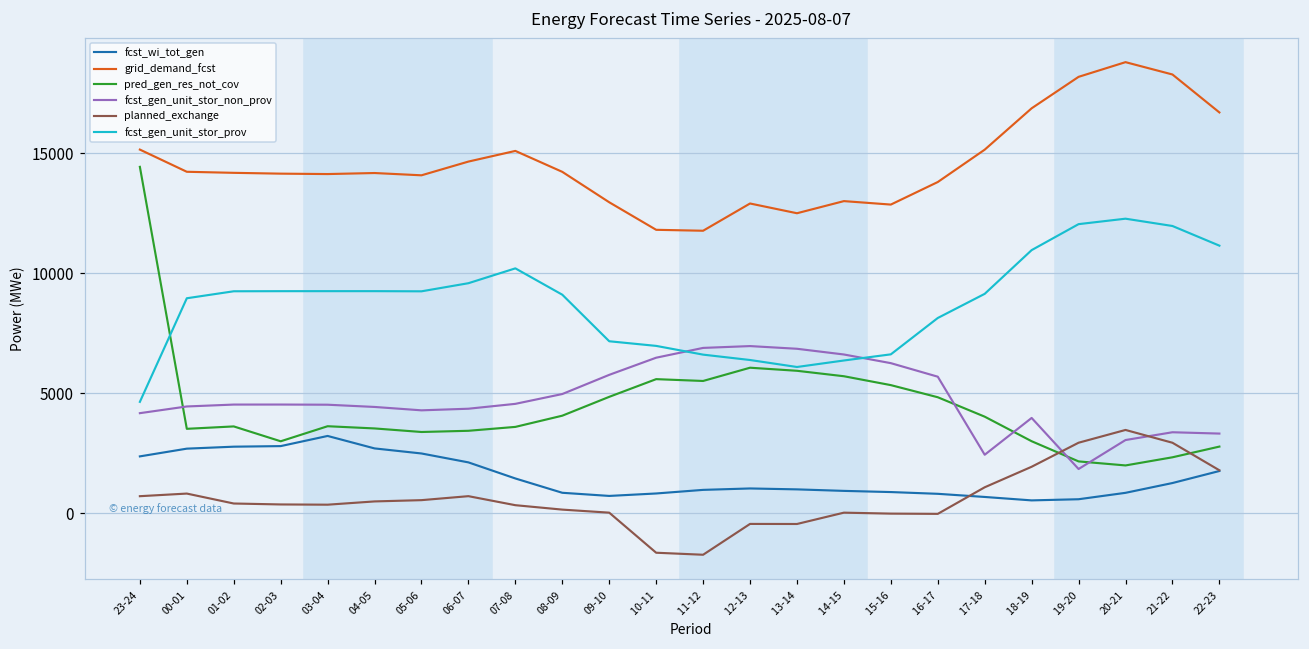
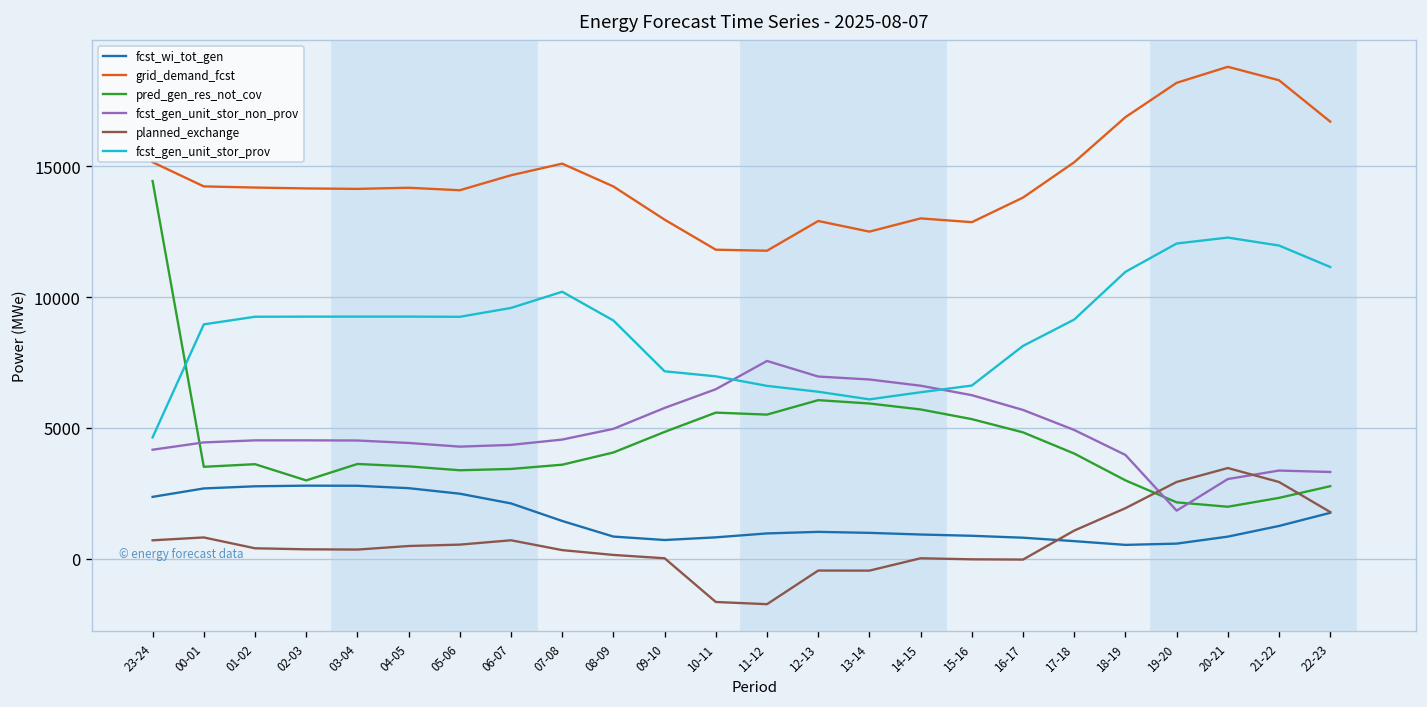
  {
    "fcst_wi_tot_gen": {
      "23-24": 2400,
      "00-01": 2700,
      "01-02": 2800,
      "02-03": 2800,
-     "03-04": 3200,
+     "03-04": 2800,
      "04-05": 2700,
      "05-06": 2500,
      "06-07": 2100,
      "07-08": 1400,
      "08-09": 900,
      "09-10": 700,
      "10-11": 800,
      "11-12": 1000,
      "12-13": 1000,
      "13-14": 1000,
      "14-15": 900,
      "15-16": 900,
      "16-17": 800,
      "17-18": 700,
      "18-19": 500,
      "19-20": 600,
      "20-21": 900,
      "21-22": 1300
    },
    "grid_demand_fcst": {
      "23-24": 15100,
      "00-01": 14200,
      "01-02": 14200,
      "02-03": 14100,
      "03-04": 14100,
      "04-05": 14200,
      "05-06": 14100,
      "06-07": 14600,
      "07-08": 15100,
      "08-09": 14200,
      "09-10": 13000,
      "10-11": 11800,
      "11-12": 11800,
      "12-13": 12900,
      "13-14": 12500,
      "14-15": 13000,
      "15-16": 12900,
      "16-17": 13800,
      "17-18": 15100,
      "18-19": 16900,
      "19-20": 18200,
      "20-21": 18800,
      "21-22": 18300,
      "22-23": 16700
    },
    "pred_gen_res_not_cov": {
      "23-24": 14400,
      "00-01": 3500,
      "01-02": 3600,
      "02-03": 3000,
      "03-04": 3600,
      "04-05": 3500,
      "05-06": 3400,
      "06-07": 3400,
      "07-08": 3600,
      "08-09": 4100,
      "09-10": 4800,
      "10-11": 5600,
      "11-12": 5500,
      "12-13": 6100,
      "13-14": 5900,
      "14-15": 5700,
      "15-16": 5300,
      "16-17": 4800,
      "17-18": 4000,
      "18-19": 3000,
      "19-20": 2200,
      "20-21": 2000,
      "21-22": 2300,
      "22-23": 2800
    },
    "fcst_gen_unit_stor_non_prov": {
      "23-24": 4200,
      "00-01": 4400,
      "01-02": 4500,
      "02-03": 4500,
      "03-04": 4500,
      "04-05": 4400,
      "05-06": 4300,
      "06-07": 4400,
      "07-08": 4600,
      "08-09": 5000,
      "09-10": 5800,
      "10-11": 6500,
-     "11-12": 6900,
+     "11-12": 7600,
      "12-13": 7000,
      "13-14": 6900,
      "14-15": 6600,
      "15-16": 6300,
      "16-17": 5700,
-     "17-18": 2400,
+     "17-18": 4900,
      "18-19": 4000,
      "19-20": 1800,
      "20-21": 3100,
      "21-22": 3400,
      "22-23": 3300
    },
    "planned_exchange": {
      "23-24": 700,
      "00-01": 800,
      "01-02": 400,
      "02-03": 400,
      "03-04": 400,
      "04-05": 500,
      "05-06": 500,
      "06-07": 700,
      "07-08": 300,
      "08-09": 200,
      "09-10": 0,
      "10-11": -1600,
      "11-12": -1700,
      "12-13": -400,
      "13-14": -400,
      "14-15": 0,
      "15-16": 0,
      "16-17": 0,
      "17-18": 1100,
      "18-19": 1900,
      "19-20": 2900,
      "20-21": 3500,
      "21-22": 2900
    },
    "fcst_gen_unit_stor_prov": {
      "23-24": 4600,
      "00-01": 9000,
      "01-02": 9200,
      "02-03": 9300,
      "03-04": 9300,
      "04-05": 9300,
      "05-06": 9200,
      "06-07": 9600,
      "07-08": 10200,
      "08-09": 9100,
      "09-10": 7200,
      "10-11": 7000,
      "11-12": 6600,
      "12-13": 6400,
      "13-14": 6100,
      "14-15": 6400,
      "15-16": 6600,
      "16-17": 8100,
      "17-18": 9100,
      "18-19": 11000,
      "19-20": 12000,
      "20-21": 12300,
      "21-22": 12000,
      "22-23": 11100
    }
  }
